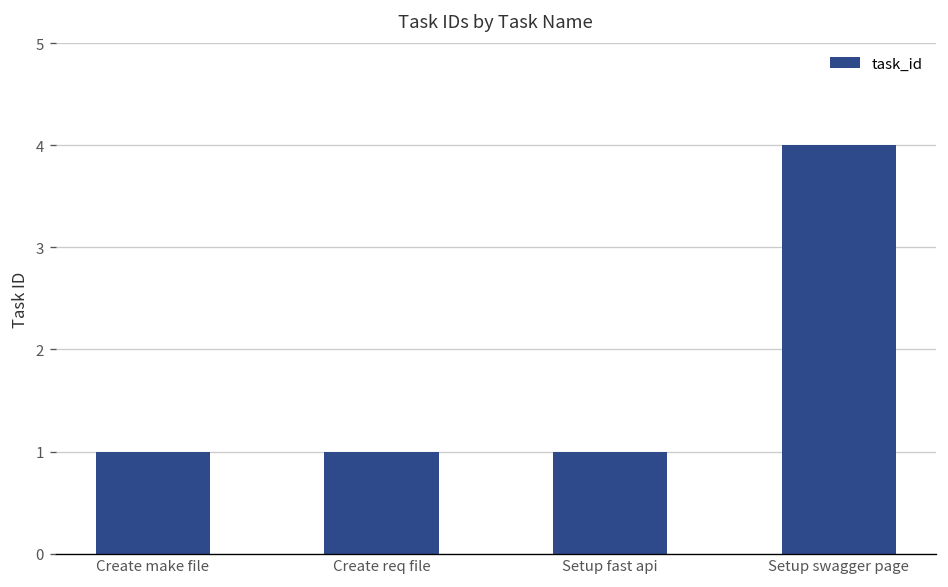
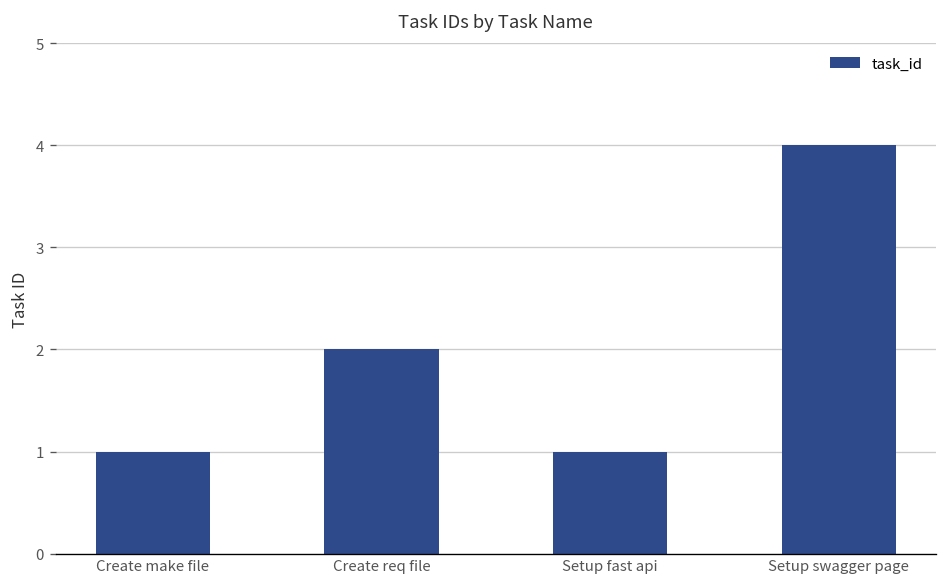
  {
    "Create make file": 1,
-   "Create req file": 1,
+   "Create req file": 2,
    "Setup fast api": 1,
    "Setup swagger page": 4
  }
